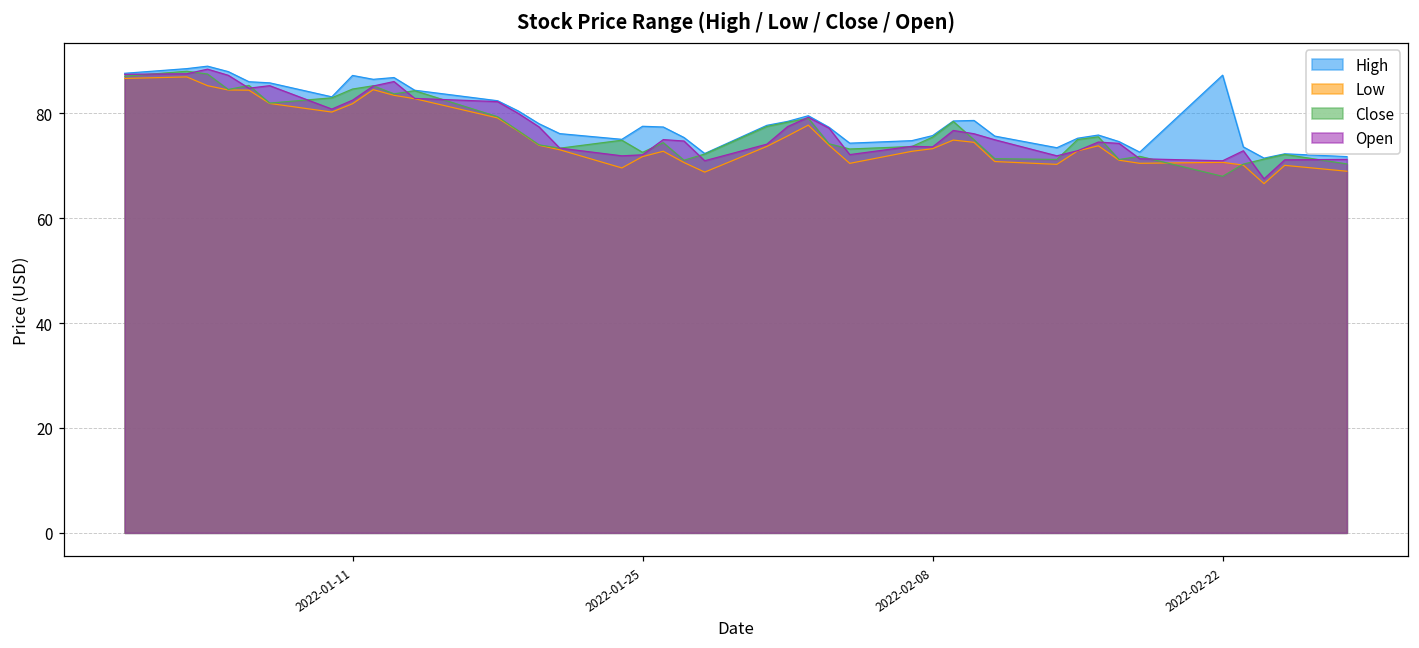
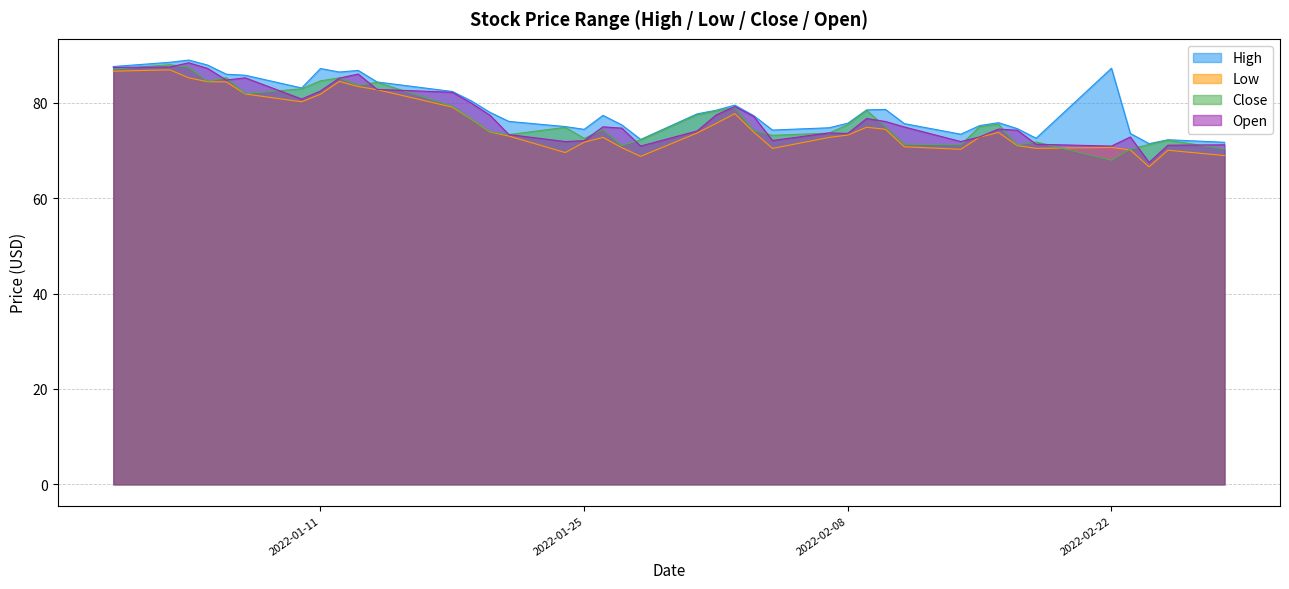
  {
    "High": {
      "2022-01-11": 87,
-     "2022-01-25": 78,
+     "2022-01-25": 74,
      "2022-02-22": 87
    },
    "Low": {
      "2022-01-11": 82
    },
    "Close": {
      "2022-01-11": 85,
      "2022-02-22": 68
    },
    "Open": {
      "2022-01-11": 82
    }
  }
